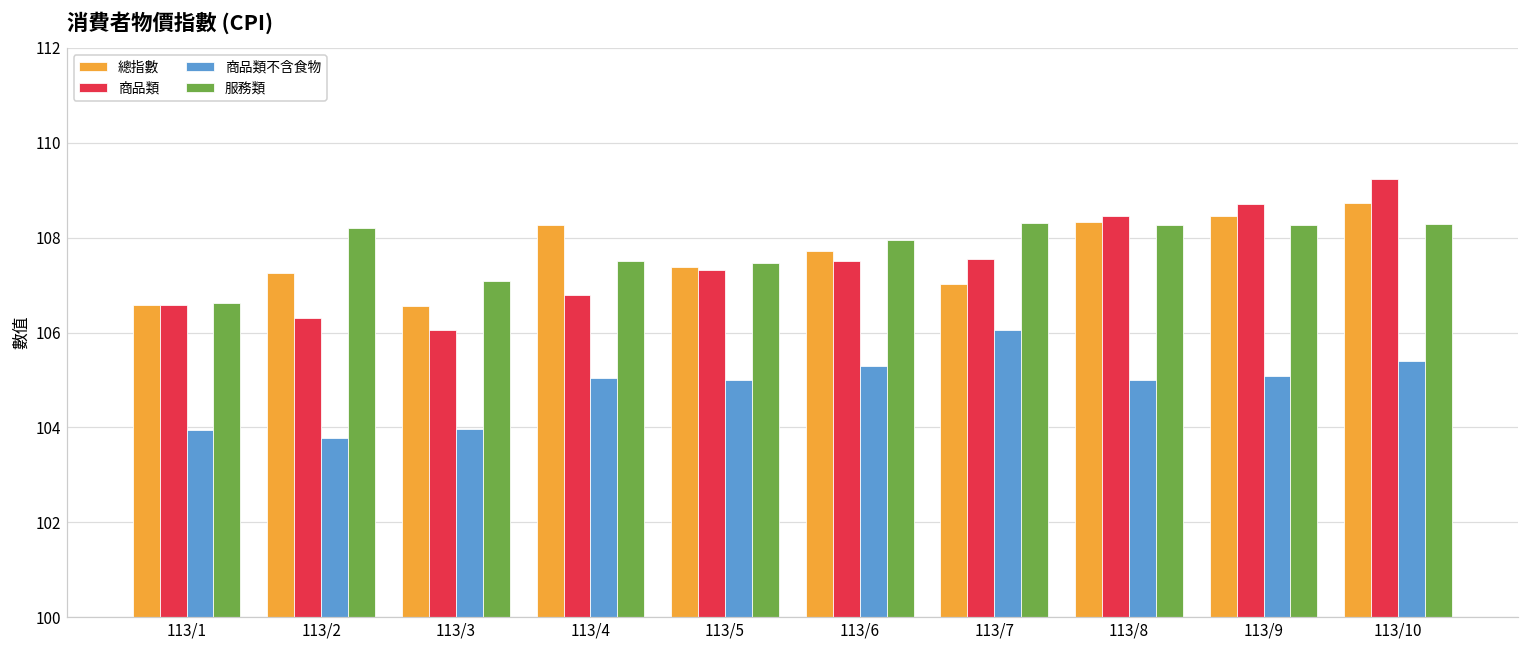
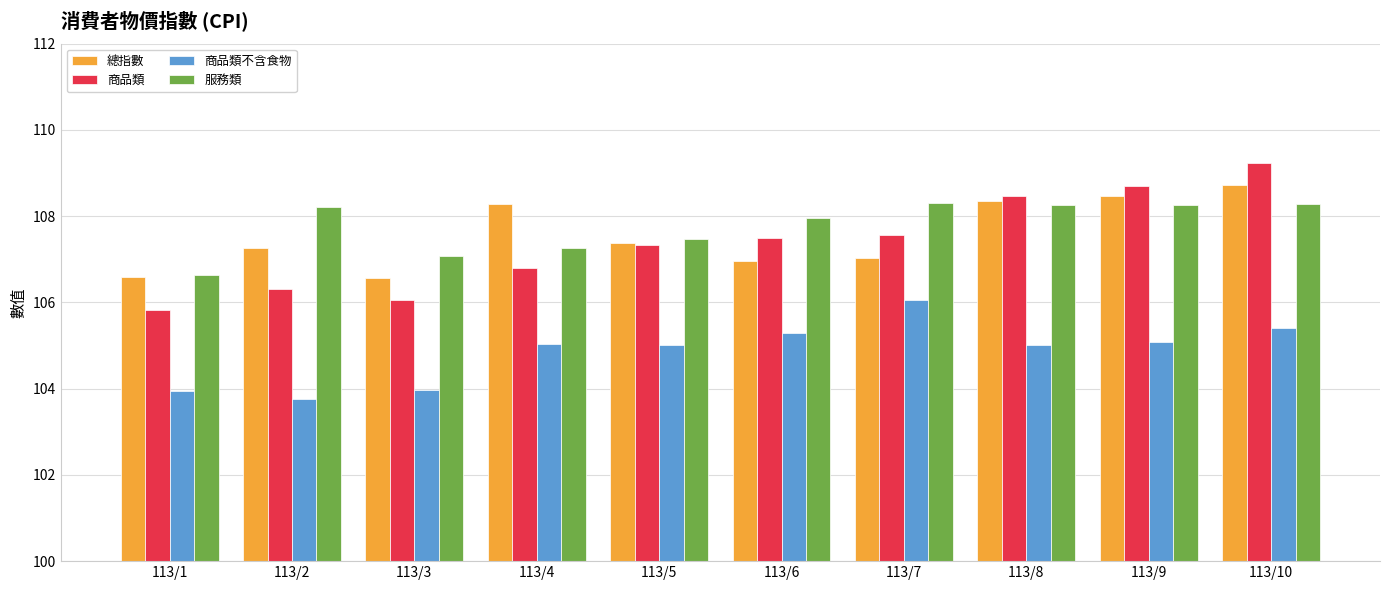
  {
    "總指數": {
      "113/1": 106.6,
      "113/2": 107.3,
      "113/3": 106.6,
      "113/4": 108.3,
      "113/5": 107.4,
-     "113/6": 107.7,
+     "113/6": 107.0,
      "113/7": 107.0,
      "113/8": 108.3,
      "113/9": 108.5,
      "113/10": 108.7
    },
    "商品類": {
-     "113/1": 106.6,
+     "113/1": 105.8,
      "113/2": 106.3,
      "113/3": 106.1,
      "113/4": 106.8,
      "113/5": 107.3,
      "113/6": 107.5,
      "113/7": 107.6,
      "113/8": 108.5,
      "113/9": 108.7,
      "113/10": 109.2
    },
    "商品類不含食物": {
      "113/1": 103.9,
      "113/2": 103.8,
      "113/3": 104.0,
      "113/4": 105.0,
      "113/5": 105.0,
      "113/6": 105.3,
      "113/7": 106.1,
      "113/8": 105.0,
      "113/9": 105.1,
      "113/10": 105.4
    },
    "服務類": {
      "113/1": 106.6,
      "113/2": 108.2,
      "113/3": 107.1,
-     "113/4": 107.5,
+     "113/4": 107.3,
      "113/5": 107.5,
      "113/6": 108.0,
      "113/7": 108.3,
      "113/8": 108.3,
      "113/9": 108.3,
      "113/10": 108.3
    }
  }
